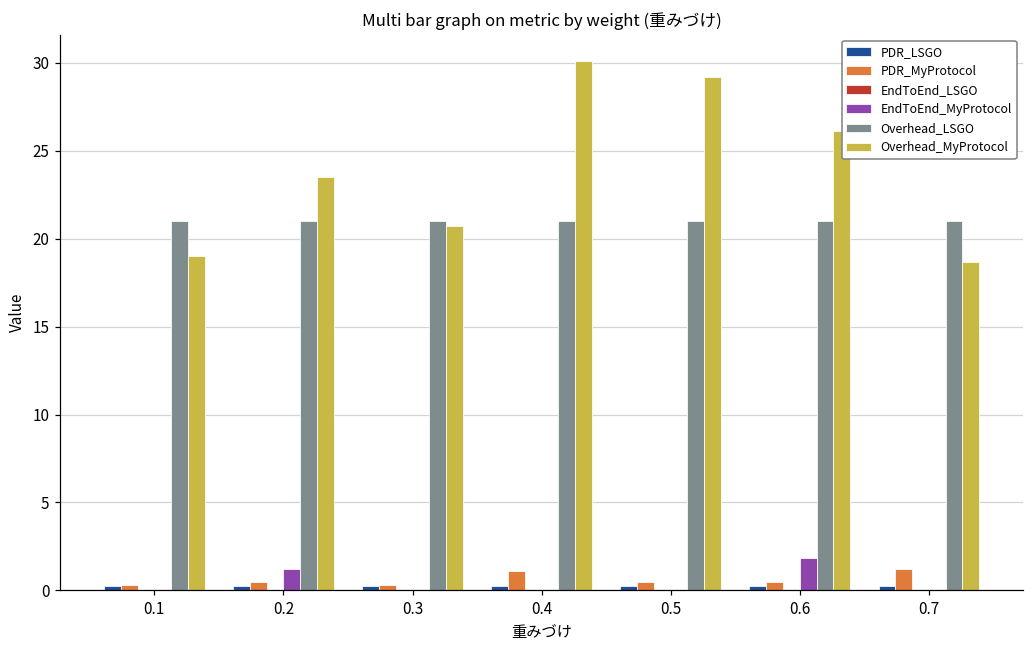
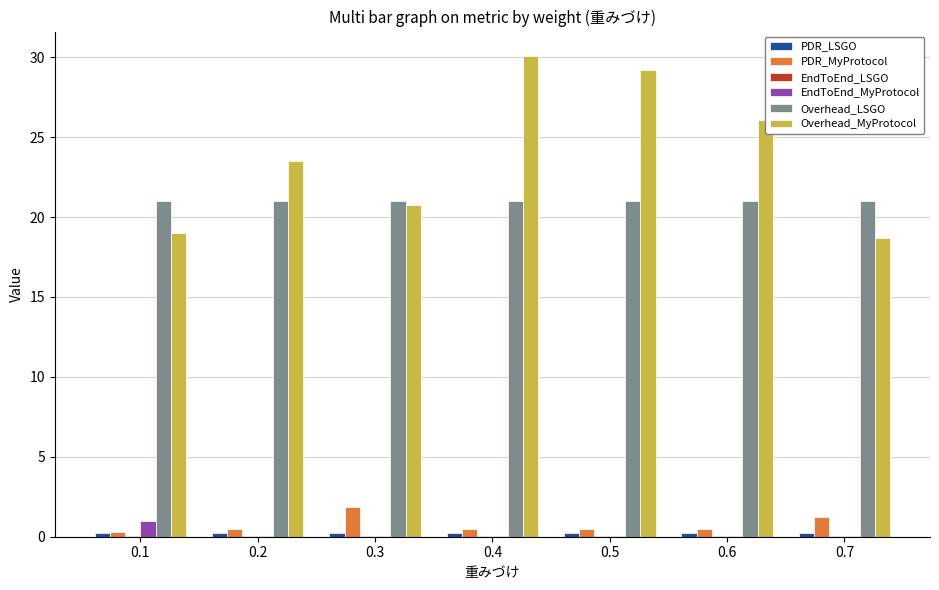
  {
    "PDR_LSGO": {
      "0.1": 0.2,
      "0.2": 0.2,
      "0.3": 0.2,
      "0.4": 0.2,
      "0.5": 0.2,
      "0.6": 0.2,
      "0.7": 0.2
    },
    "PDR_MyProtocol": {
      "0.1": 0.3,
      "0.2": 0.5,
-     "0.3": 0.3,
-     "0.4": 1.1,
+     "0.3": 1.8,
+     "0.4": 0.5,
      "0.5": 0.5,
      "0.6": 0.5,
      "0.7": 1.2
    },
    "EndToEnd_MyProtocol": {
-     "0.1": 0.0,
-     "0.2": 1.2,
-     "0.6": 1.8
+     "0.1": 1.0,
+     "0.2": 0.0,
+     "0.6": 0.0
    },
    "Overhead_LSGO": {
      "0.1": 21.0,
      "0.2": 21.0,
      "0.3": 21.0,
      "0.4": 21.0,
      "0.5": 21.0,
      "0.6": 21.0,
      "0.7": 21.0
    },
    "Overhead_MyProtocol": {
      "0.1": 19.0,
      "0.2": 23.5,
      "0.3": 20.8,
      "0.4": 30.1,
      "0.5": 29.2,
      "0.7": 18.7
    }
  }
